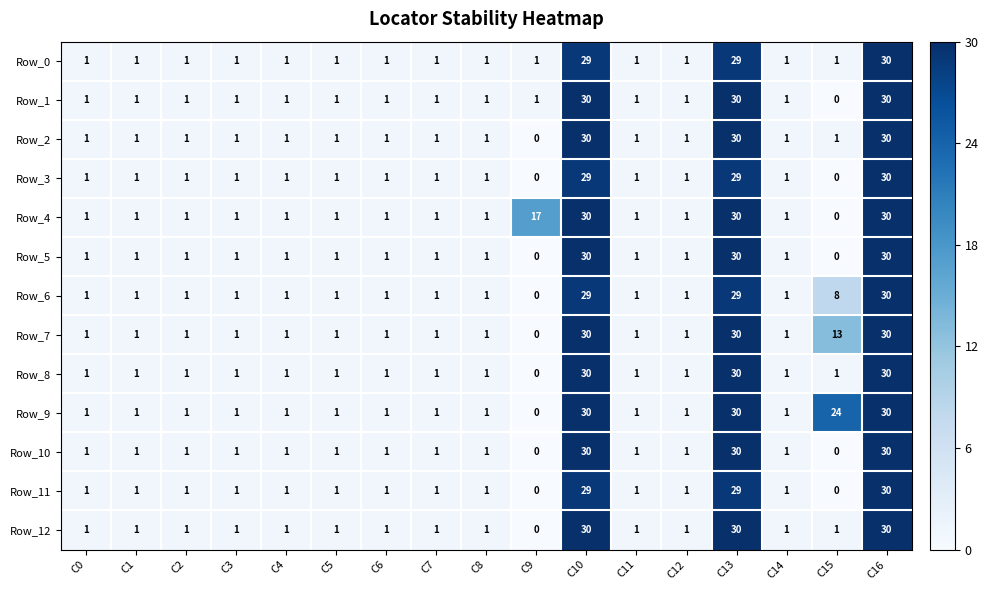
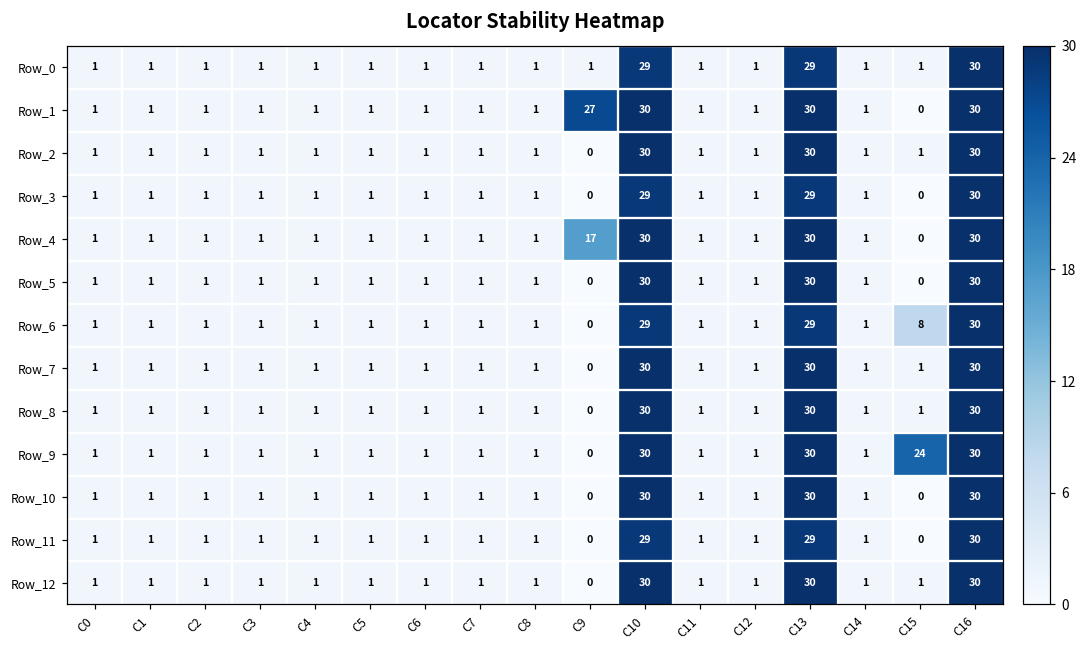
  {
    "Row_1": {
      "C0": 1,
      "C1": 1,
      "C2": 1,
      "C3": 1,
      "C4": 1,
      "C5": 1,
      "C6": 1,
      "C7": 1,
      "C8": 1,
-     "C9": 1,
+     "C9": 27,
      "C10": 30,
      "C11": 1,
      "C12": 1,
      "C13": 30,
      "C14": 1,
      "C15": 0,
      "C16": 30
    },
    "Row_7": {
      "C0": 1,
      "C1": 1,
      "C2": 1,
      "C3": 1,
      "C4": 1,
      "C5": 1,
      "C6": 1,
      "C7": 1,
      "C8": 1,
      "C9": 0,
      "C10": 30,
      "C11": 1,
      "C12": 1,
      "C13": 30,
      "C14": 1,
-     "C15": 13,
+     "C15": 1,
      "C16": 30
    }
  }
